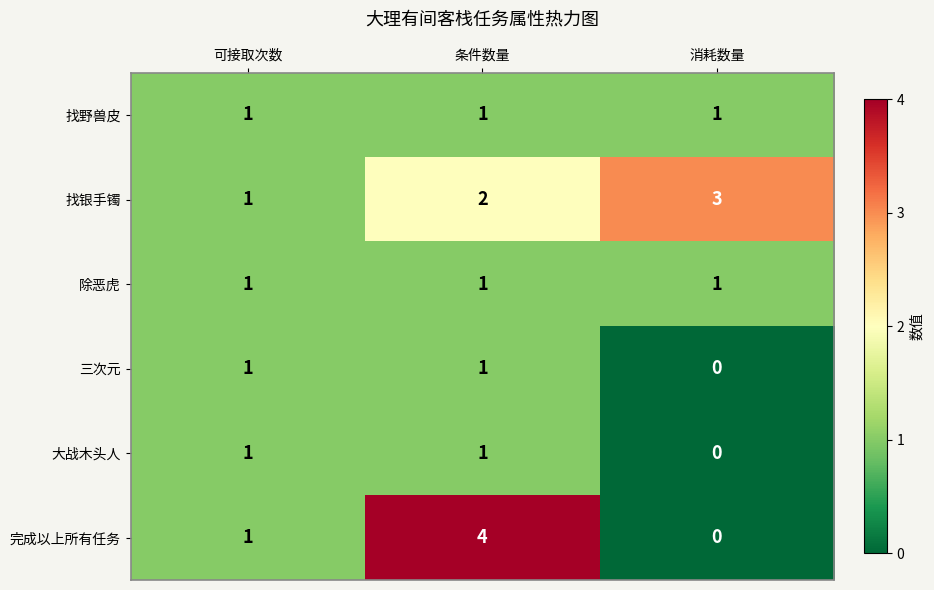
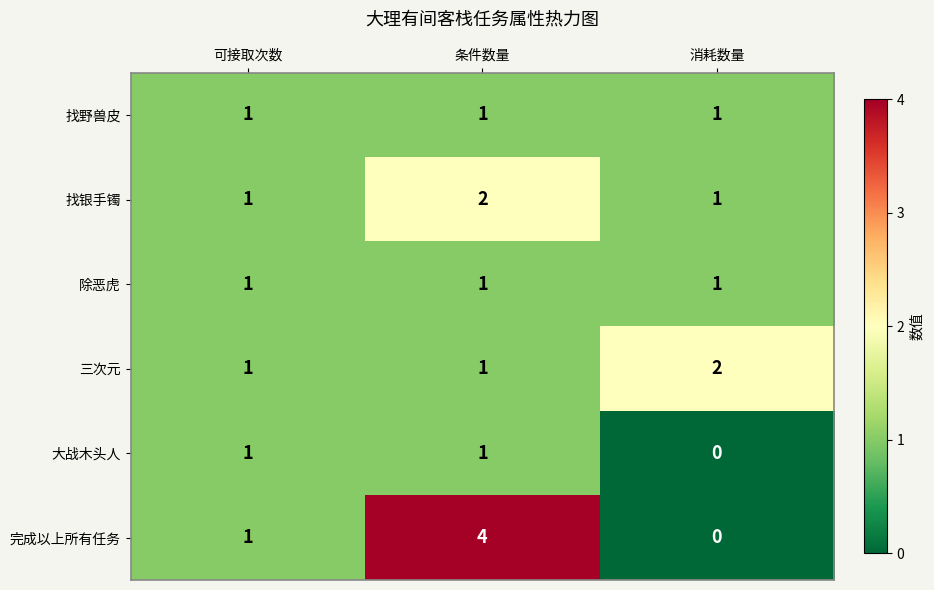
  {
    "找野兽皮": {
      "可接取次数": 1,
      "条件数量": 1,
      "消耗数量": 1
    },
    "找银手镯": {
      "可接取次数": 1,
      "条件数量": 2,
-     "消耗数量": 3
+     "消耗数量": 1
    },
    "除恶虎": {
      "可接取次数": 1,
      "条件数量": 1,
      "消耗数量": 1
    },
    "三次元": {
      "可接取次数": 1,
      "条件数量": 1,
-     "消耗数量": 0
+     "消耗数量": 2
    },
    "大战木头人": {
      "可接取次数": 1,
      "条件数量": 1,
      "消耗数量": 0
    },
    "完成以上所有任务": {
      "可接取次数": 1,
      "条件数量": 4,
      "消耗数量": 0
    }
  }
